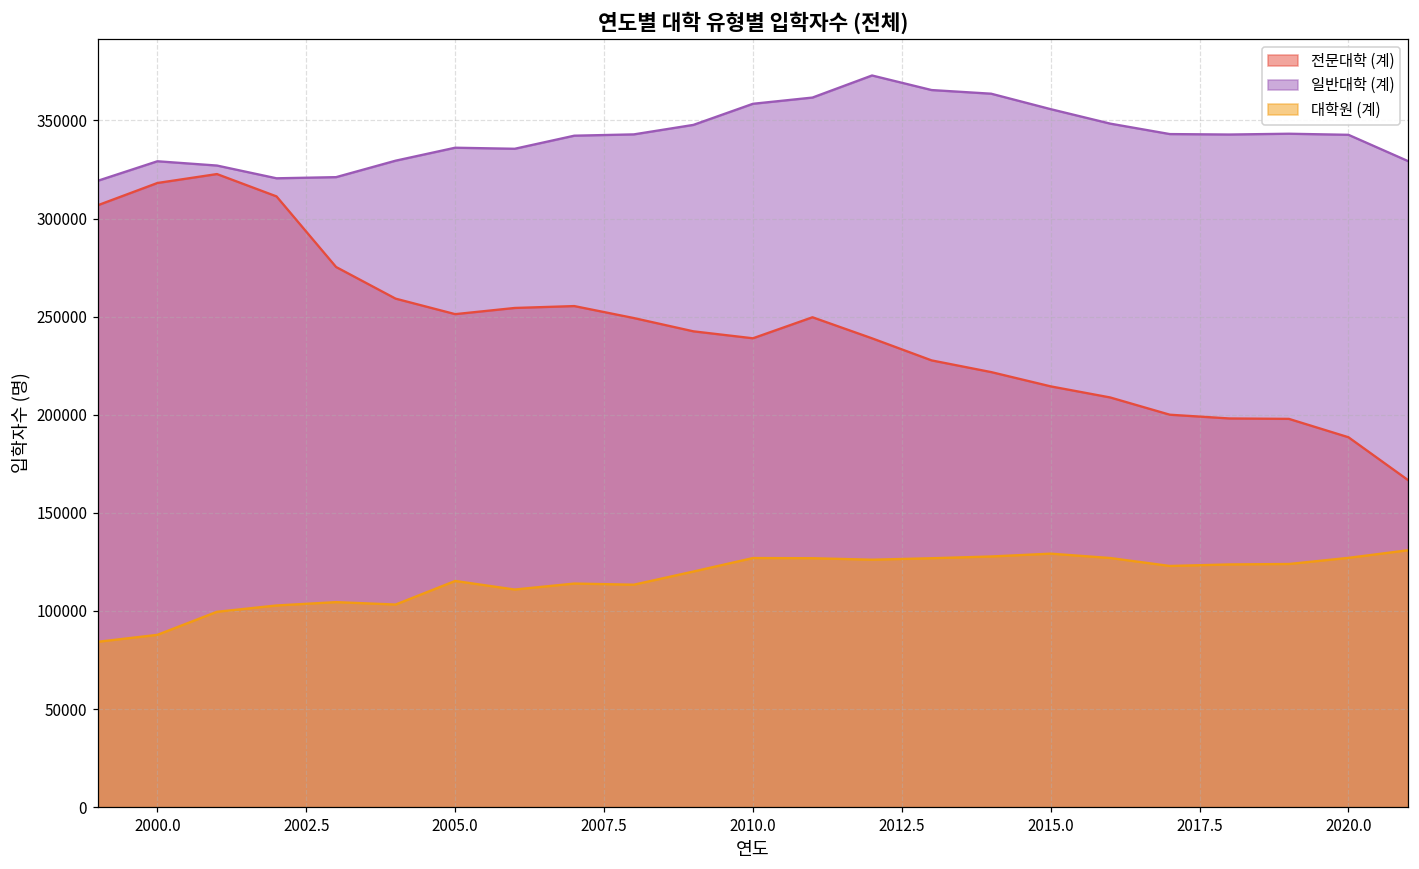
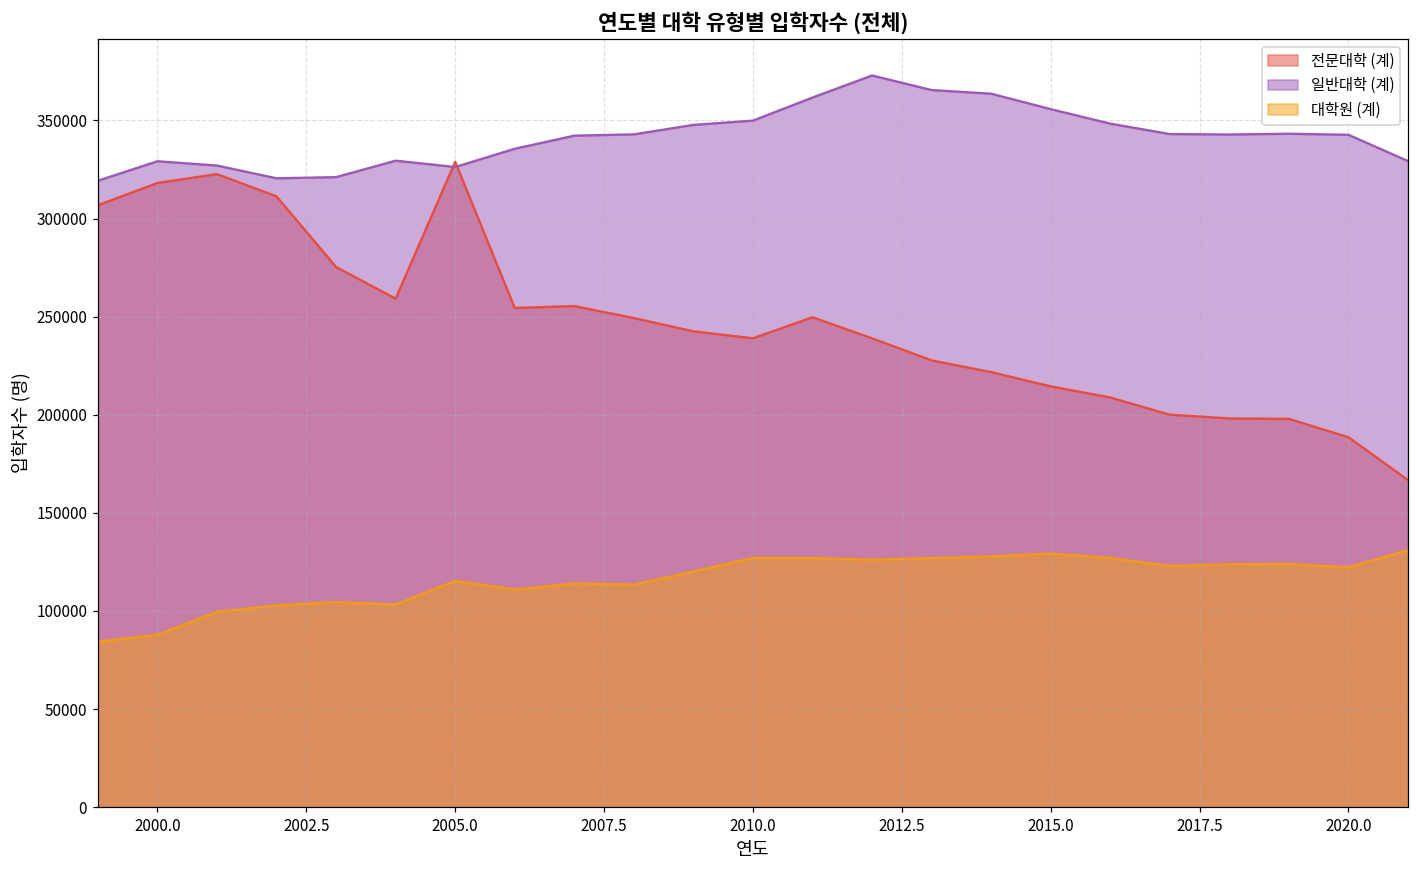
  {
    "전문대학 (계)": {
      "2000.0": 318000,
-     "2005.0": 251000,
+     "2005.0": 329000,
      "2010.0": 239000,
      "2015.0": 214000,
      "2020.0": 189000
    },
    "일반대학 (계)": {
      "2000.0": 329000,
-     "2005.0": 336000,
-     "2010.0": 359000,
+     "2005.0": 326000,
+     "2010.0": 350000,
      "2015.0": 356000,
      "2020.0": 343000
    },
    "대학원 (계)": {
      "2000.0": 88000,
      "2005.0": 115000,
      "2010.0": 127000,
      "2015.0": 129000,
-     "2020.0": 127000
+     "2020.0": 122000
    }
  }
